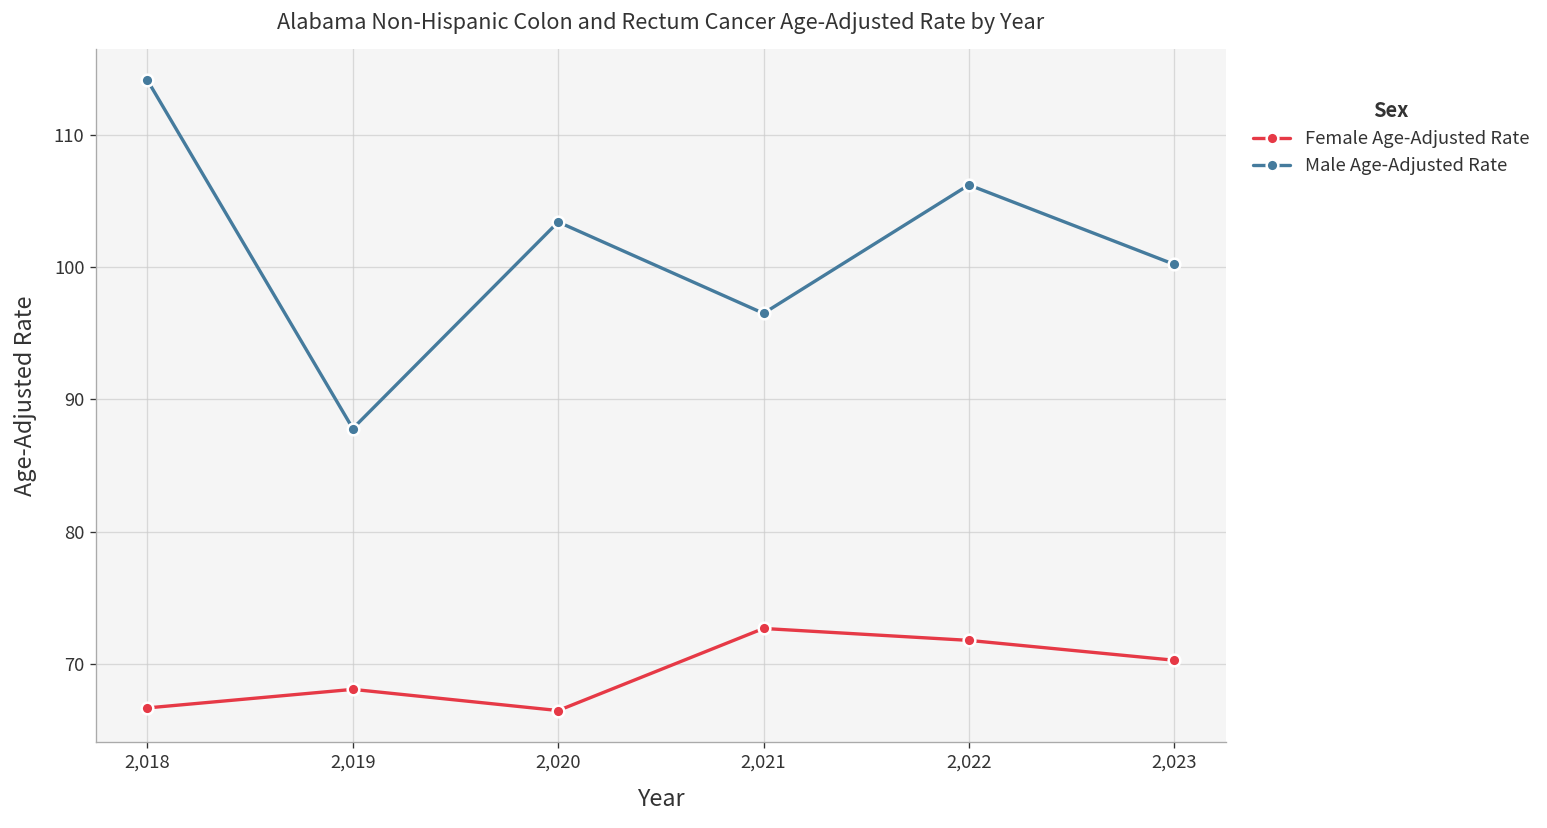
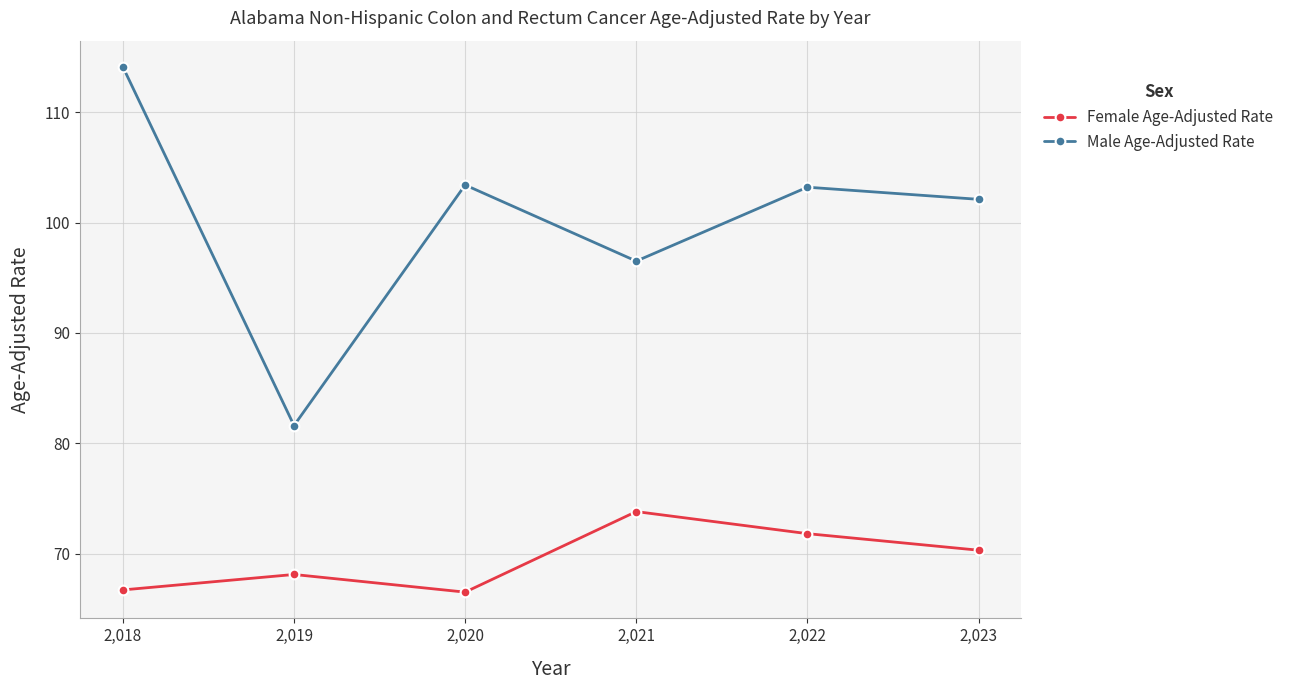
  {
    "Female Age-Adjusted Rate": {
      "2,018": 66.7,
      "2,019": 68.1,
      "2,020": 66.5,
-     "2,021": 72.7,
+     "2,021": 73.8,
      "2,022": 71.8,
      "2,023": 70.3
    },
    "Male Age-Adjusted Rate": {
      "2,018": 114.1,
-     "2,019": 87.8,
+     "2,019": 81.6,
      "2,020": 103.4,
      "2,021": 96.5,
-     "2,022": 106.2,
-     "2,023": 100.2
+     "2,022": 103.2,
+     "2,023": 102.1
    }
  }
